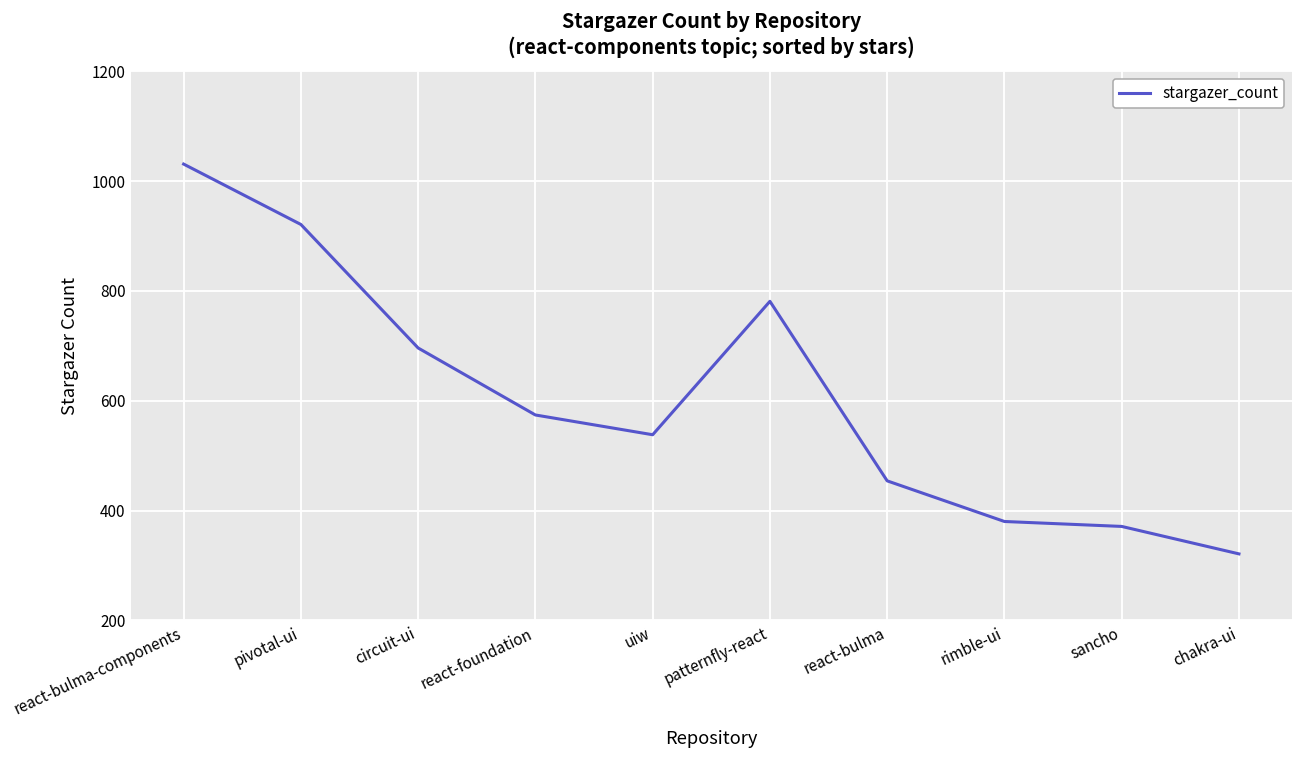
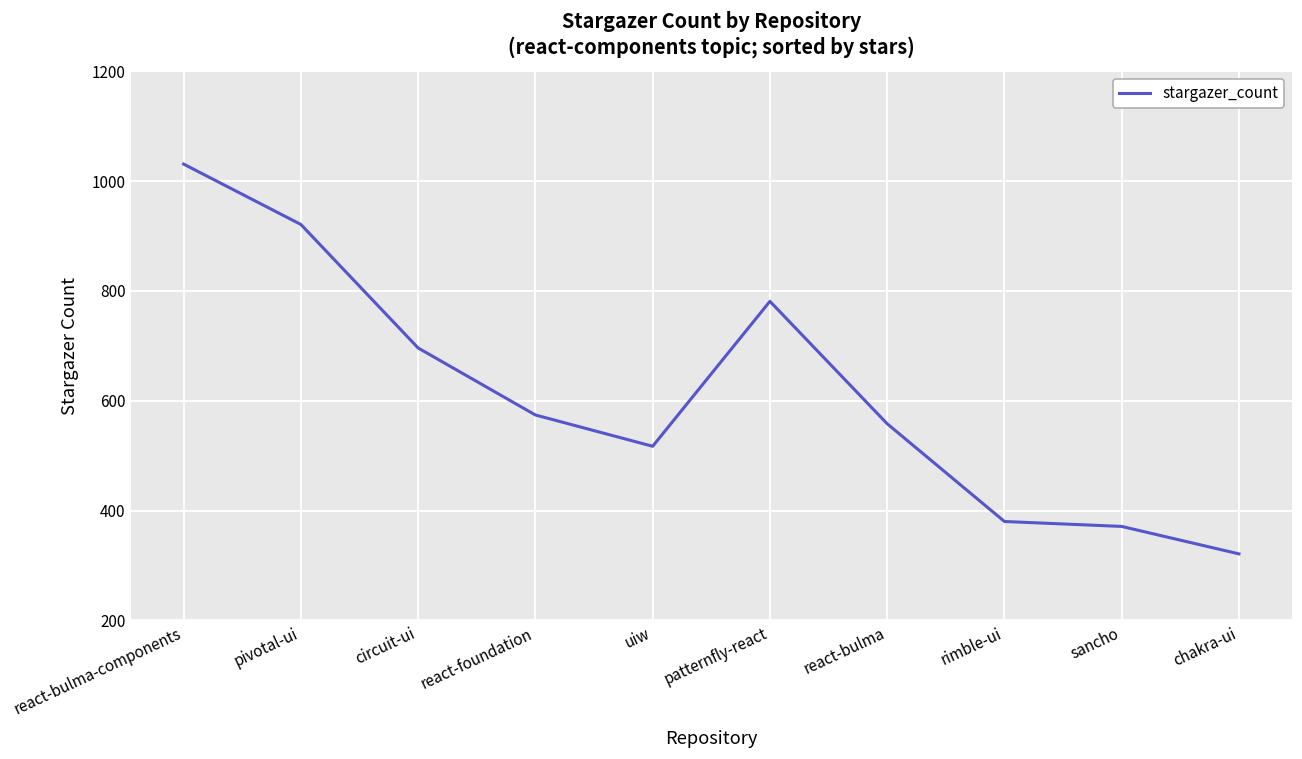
  {
    "react-bulma-components": 1030,
    "pivotal-ui": 920,
    "circuit-ui": 700,
    "react-foundation": 570,
-   "uiw": 540,
+   "uiw": 520,
    "patternfly-react": 780,
-   "react-bulma": 450,
+   "react-bulma": 560,
    "rimble-ui": 380,
    "sancho": 370,
    "chakra-ui": 320
  }
